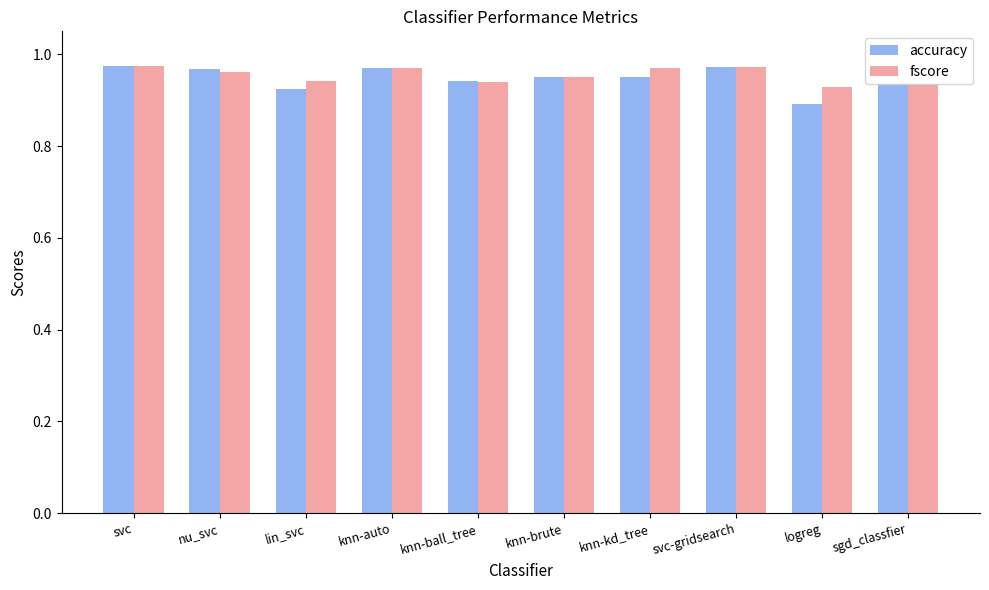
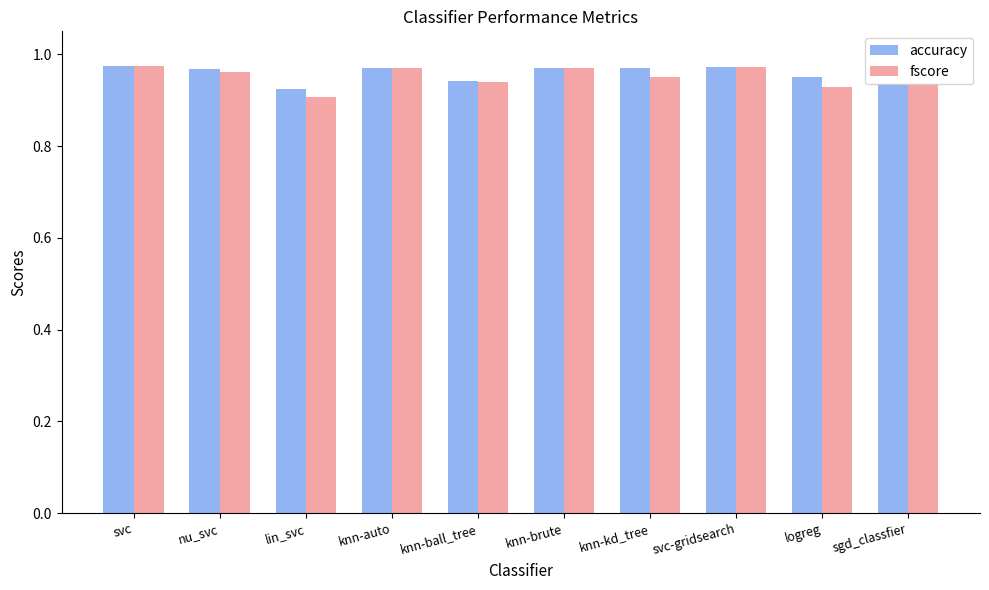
  {
    "accuracy": {
      "svc": 0.97,
      "nu_svc": 0.97,
      "lin_svc": 0.92,
      "knn-auto": 0.97,
      "knn-ball_tree": 0.94,
-     "knn-brute": 0.95,
-     "knn-kd_tree": 0.95,
+     "knn-brute": 0.97,
+     "knn-kd_tree": 0.97,
      "svc-gridsearch": 0.97,
-     "logreg": 0.89,
+     "logreg": 0.95,
      "sgd_classfier": 0.93
    },
    "fscore": {
      "svc": 0.97,
      "nu_svc": 0.96,
-     "lin_svc": 0.94,
+     "lin_svc": 0.91,
      "knn-auto": 0.97,
      "knn-ball_tree": 0.94,
-     "knn-brute": 0.95,
-     "knn-kd_tree": 0.97,
+     "knn-brute": 0.97,
+     "knn-kd_tree": 0.95,
      "svc-gridsearch": 0.97,
      "logreg": 0.93
    }
  }
